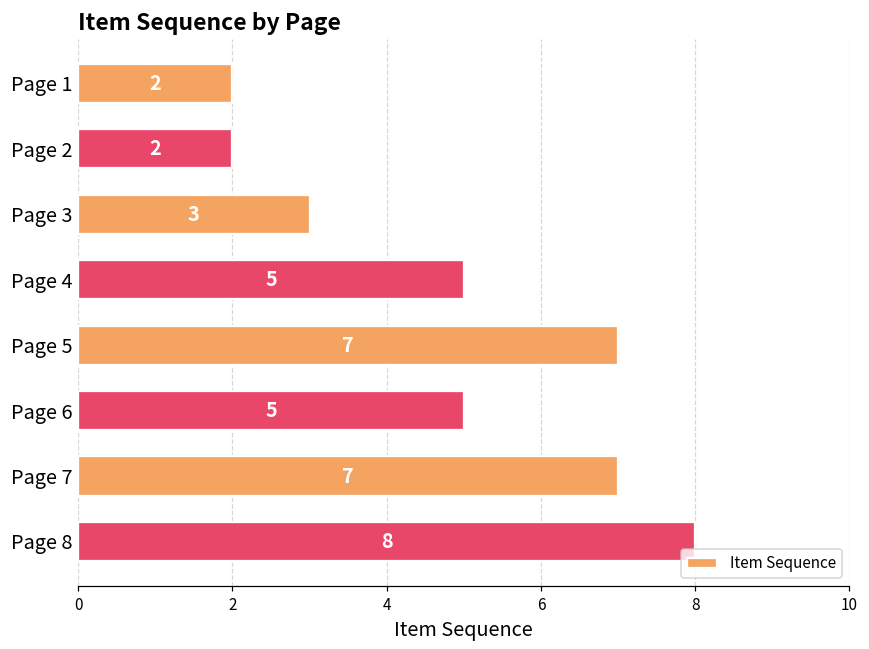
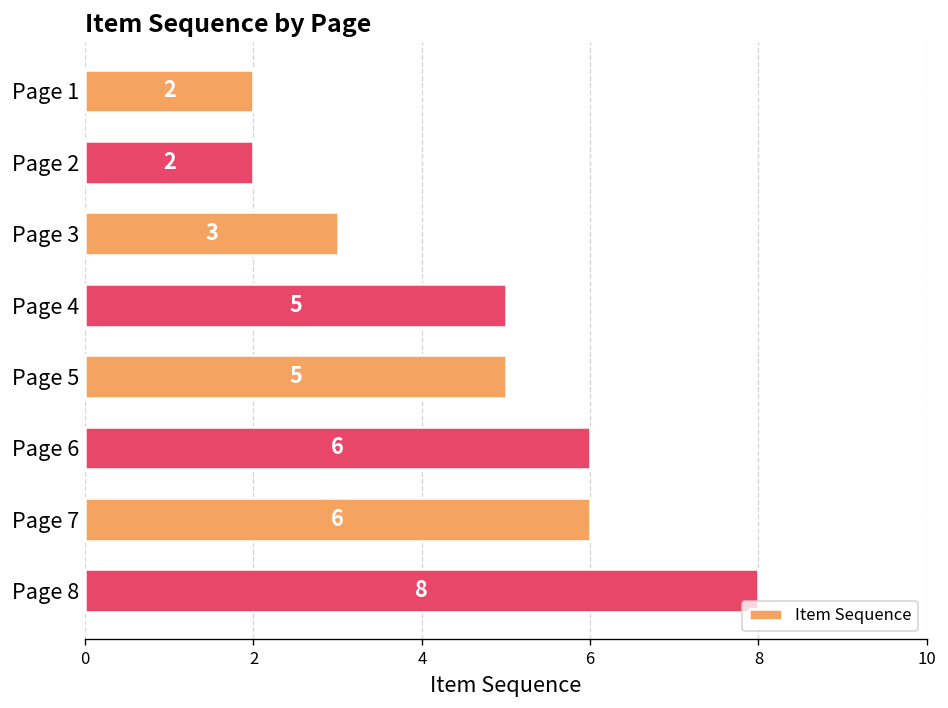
  {
    "Page 1": 2,
    "Page 2": 2,
    "Page 3": 3,
    "Page 4": 5,
-   "Page 5": 7,
-   "Page 6": 5,
-   "Page 7": 7,
+   "Page 5": 5,
+   "Page 6": 6,
+   "Page 7": 6,
    "Page 8": 8
  }
